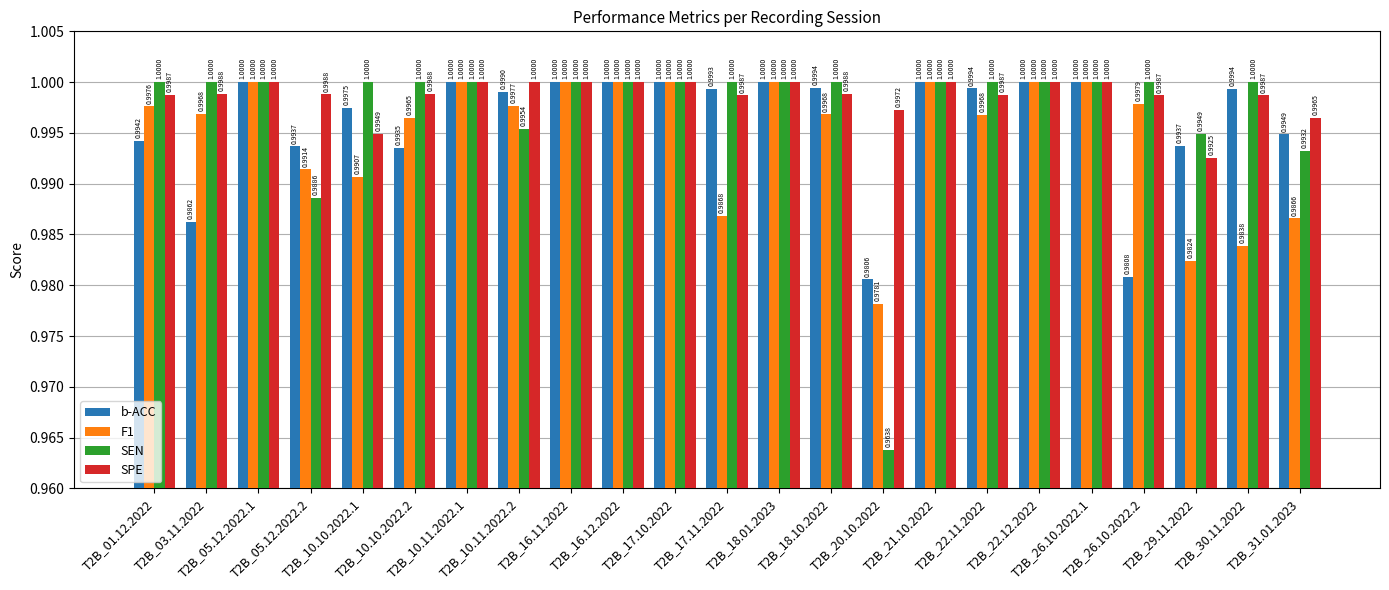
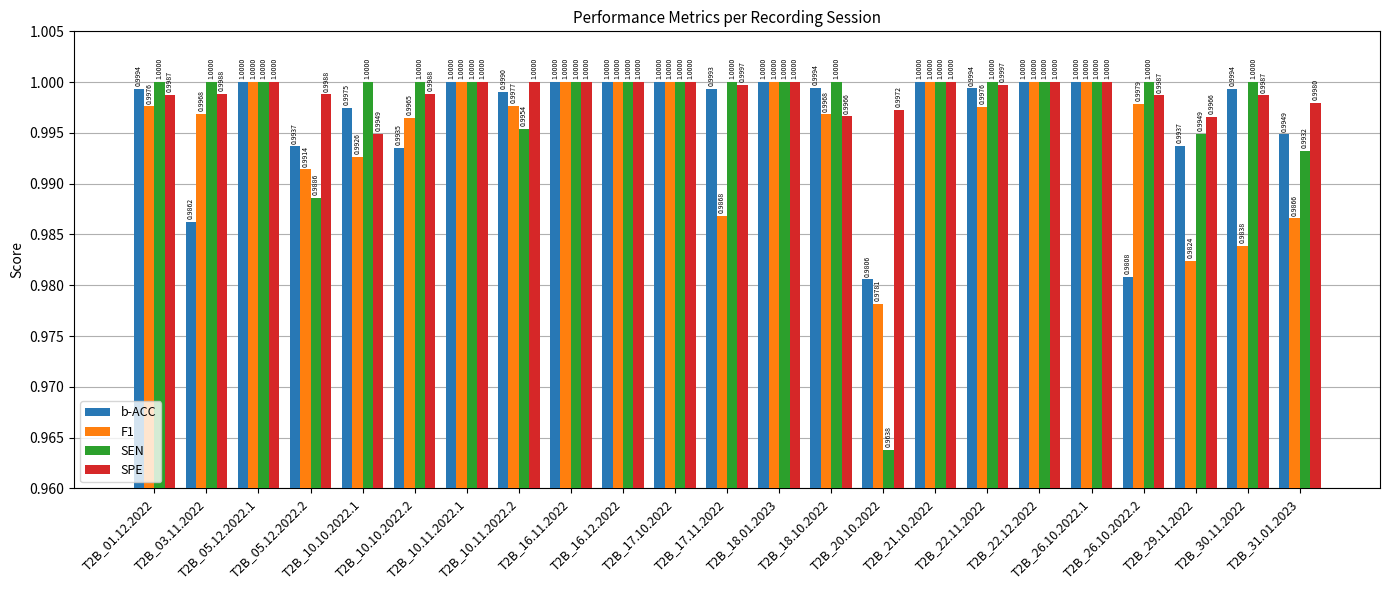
  {
    "b-ACC": {
-     "T2B_01.12.2022": 0.9942,
+     "T2B_01.12.2022": 0.9994,
      "T2B_03.11.2022": 0.9862,
      "T2B_05.12.2022.1": 1.0000,
      "T2B_05.12.2022.2": 0.9937,
      "T2B_10.10.2022.1": 0.9975,
      "T2B_10.10.2022.2": 0.9935,
      "T2B_10.11.2022.1": 1.0000,
      "T2B_10.11.2022.2": 0.9990,
      "T2B_16.11.2022": 1.0000,
      "T2B_16.12.2022": 1.0000,
      "T2B_17.10.2022": 1.0000,
      "T2B_17.11.2022": 0.9993,
      "T2B_18.01.2023": 1.0000,
      "T2B_18.10.2022": 0.9994,
      "T2B_20.10.2022": 0.9806,
      "T2B_21.10.2022": 1.0000,
      "T2B_22.11.2022": 0.9994,
      "T2B_22.12.2022": 1.0000,
      "T2B_26.10.2022.1": 1.0000,
      "T2B_26.10.2022.2": 0.9808,
      "T2B_29.11.2022": 0.9937,
      "T2B_30.11.2022": 0.9994,
      "T2B_31.01.2023": 0.9949
    },
    "F1": {
      "T2B_01.12.2022": 0.9976,
      "T2B_03.11.2022": 0.9968,
      "T2B_05.12.2022.1": 1.0000,
      "T2B_05.12.2022.2": 0.9914,
-     "T2B_10.10.2022.1": 0.9907,
+     "T2B_10.10.2022.1": 0.9926,
      "T2B_10.10.2022.2": 0.9965,
      "T2B_10.11.2022.1": 1.0000,
      "T2B_10.11.2022.2": 0.9977,
      "T2B_16.11.2022": 1.0000,
      "T2B_16.12.2022": 1.0000,
      "T2B_17.10.2022": 1.0000,
      "T2B_17.11.2022": 0.9868,
      "T2B_18.01.2023": 1.0000,
      "T2B_18.10.2022": 0.9968,
      "T2B_20.10.2022": 0.9781,
      "T2B_21.10.2022": 1.0000,
-     "T2B_22.11.2022": 0.9968,
+     "T2B_22.11.2022": 0.9976,
      "T2B_22.12.2022": 1.0000,
      "T2B_26.10.2022.1": 1.0000,
      "T2B_26.10.2022.2": 0.9979,
      "T2B_29.11.2022": 0.9824,
      "T2B_30.11.2022": 0.9838,
      "T2B_31.01.2023": 0.9866
    },
    "SEN": {
      "T2B_01.12.2022": 1.0000,
      "T2B_03.11.2022": 1.0000,
      "T2B_05.12.2022.1": 1.0000,
      "T2B_05.12.2022.2": 0.9886,
      "T2B_10.10.2022.1": 1.0000,
      "T2B_10.10.2022.2": 1.0000,
      "T2B_10.11.2022.1": 1.0000,
      "T2B_10.11.2022.2": 0.9954,
      "T2B_16.11.2022": 1.0000,
      "T2B_16.12.2022": 1.0000,
      "T2B_17.10.2022": 1.0000,
      "T2B_17.11.2022": 1.0000,
      "T2B_18.01.2023": 1.0000,
      "T2B_18.10.2022": 1.0000,
      "T2B_20.10.2022": 0.9638,
      "T2B_21.10.2022": 1.0000,
      "T2B_22.11.2022": 1.0000,
      "T2B_22.12.2022": 1.0000,
      "T2B_26.10.2022.1": 1.0000,
      "T2B_26.10.2022.2": 1.0000,
      "T2B_29.11.2022": 0.9949,
      "T2B_30.11.2022": 1.0000,
      "T2B_31.01.2023": 0.9932
    },
    "SPE": {
      "T2B_01.12.2022": 0.9987,
      "T2B_03.11.2022": 0.9988,
      "T2B_05.12.2022.1": 1.0000,
      "T2B_05.12.2022.2": 0.9988,
      "T2B_10.10.2022.1": 0.9949,
      "T2B_10.10.2022.2": 0.9988,
      "T2B_10.11.2022.1": 1.0000,
      "T2B_10.11.2022.2": 1.0000,
      "T2B_16.11.2022": 1.0000,
      "T2B_16.12.2022": 1.0000,
      "T2B_17.10.2022": 1.0000,
-     "T2B_17.11.2022": 0.9987,
+     "T2B_17.11.2022": 0.9997,
      "T2B_18.01.2023": 1.0000,
-     "T2B_18.10.2022": 0.9988,
+     "T2B_18.10.2022": 0.9966,
      "T2B_20.10.2022": 0.9972,
      "T2B_21.10.2022": 1.0000,
-     "T2B_22.11.2022": 0.9987,
+     "T2B_22.11.2022": 0.9997,
      "T2B_22.12.2022": 1.0000,
      "T2B_26.10.2022.1": 1.0000,
      "T2B_26.10.2022.2": 0.9987,
-     "T2B_29.11.2022": 0.9925,
+     "T2B_29.11.2022": 0.9966,
      "T2B_30.11.2022": 0.9987,
-     "T2B_31.01.2023": 0.9965
+     "T2B_31.01.2023": 0.9980
    }
  }
